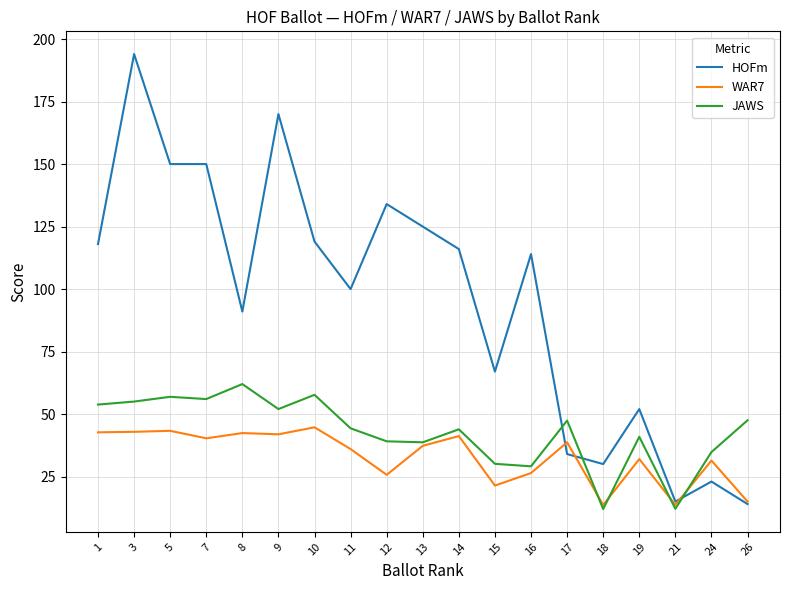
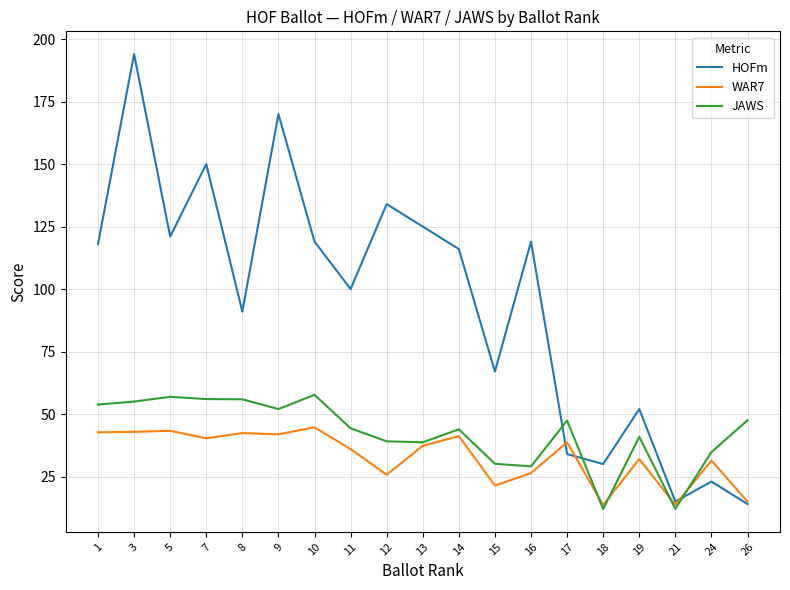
  {
    "HOFm": {
      "1": 118,
      "3": 194,
-     "5": 150,
+     "5": 121,
      "7": 150,
      "8": 91,
      "9": 170,
      "10": 119,
      "11": 100,
      "12": 134,
      "13": 125,
      "14": 116,
      "15": 67,
-     "16": 114,
+     "16": 119,
      "17": 34,
      "18": 30,
      "19": 52,
      "21": 15,
      "24": 23
    },
    "WAR7": {
      "1": 43,
      "3": 43,
      "5": 43,
      "7": 40,
      "8": 42,
      "9": 42,
      "10": 45,
      "11": 36,
      "12": 26,
      "13": 37,
      "14": 41,
      "15": 21,
      "16": 26,
      "17": 39,
      "18": 14,
      "19": 32,
      "21": 14,
      "24": 31
    },
    "JAWS": {
      "1": 54,
      "3": 55,
      "5": 57,
      "7": 56,
-     "8": 62,
+     "8": 56,
      "9": 52,
      "10": 58,
      "11": 44,
      "12": 39,
      "13": 39,
      "14": 44,
      "15": 30,
      "16": 29,
      "17": 47,
      "18": 12,
      "19": 41,
      "21": 12,
      "24": 35,
      "26": 48
    }
  }
